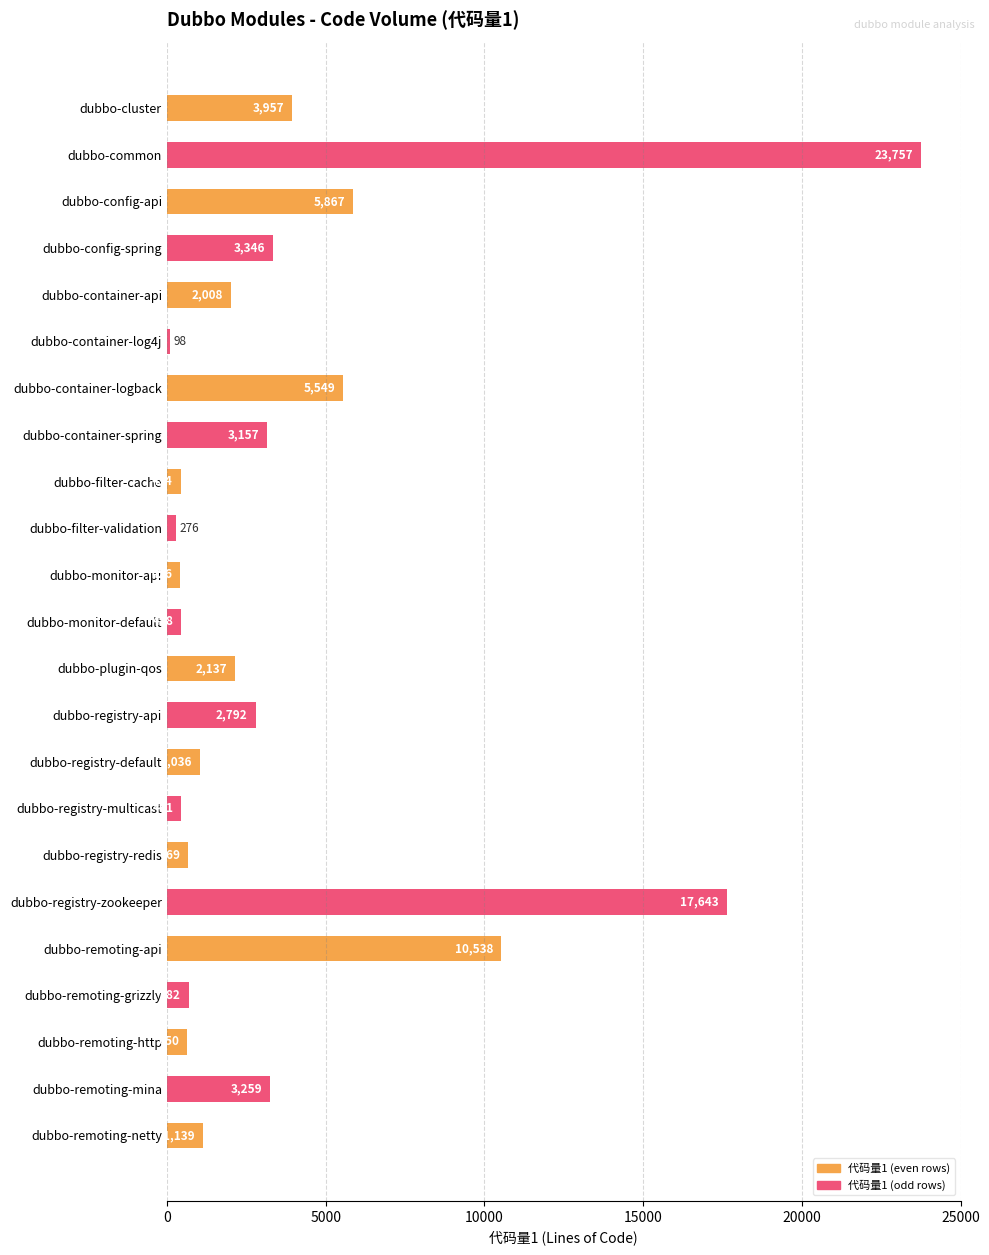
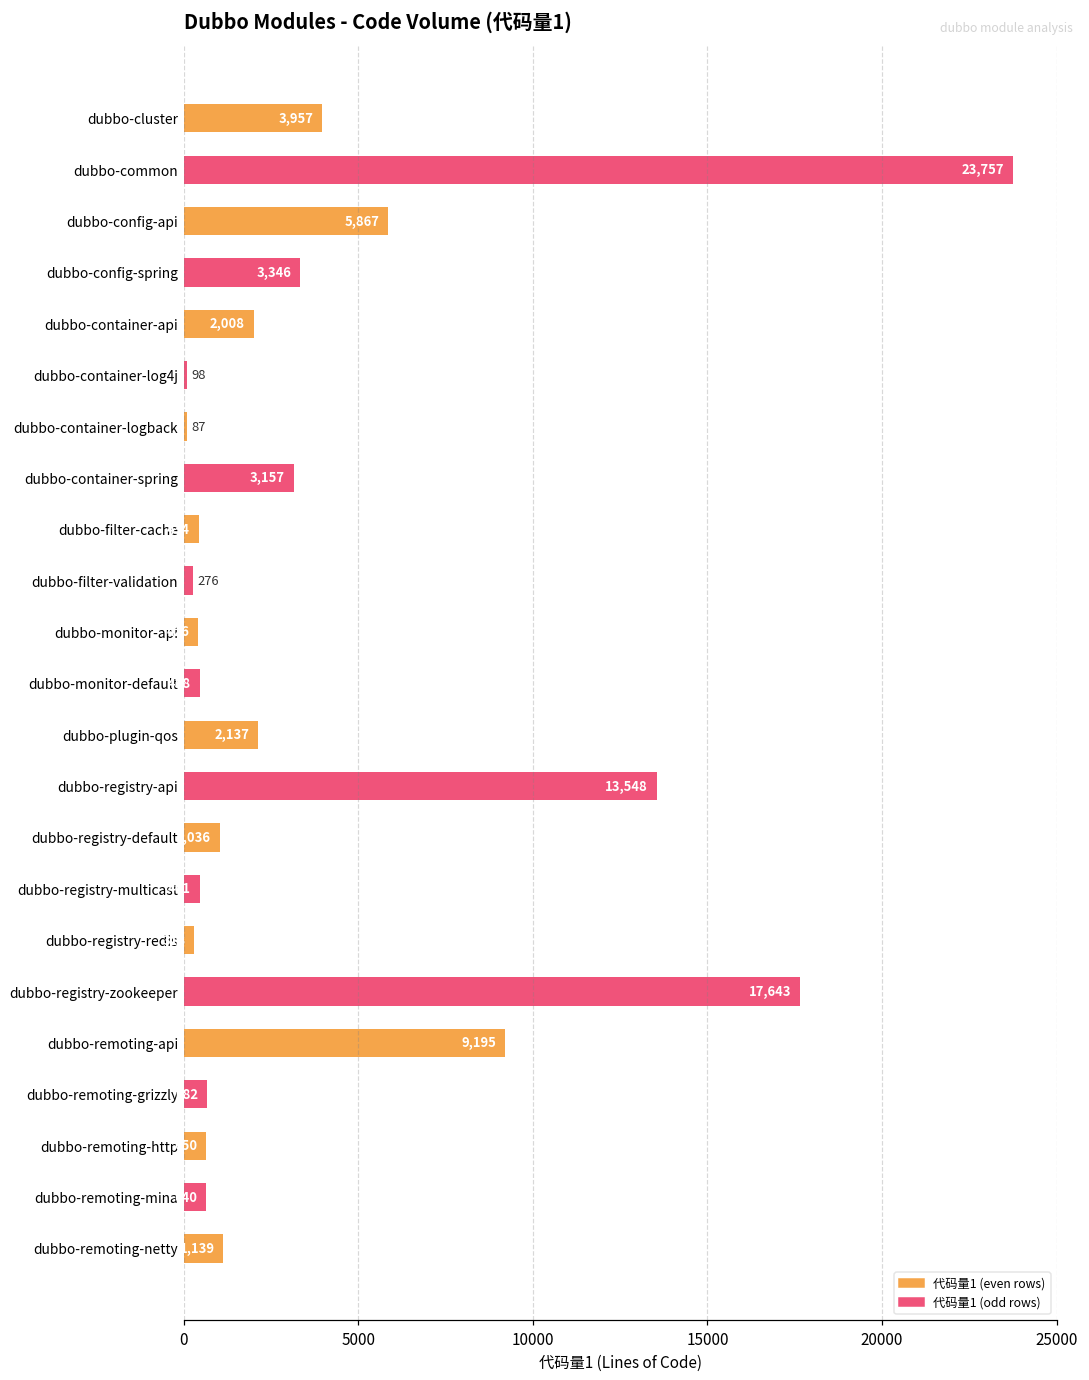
  {
    "dubbo-cluster": "3,957",
    "dubbo-common": "23,757",
    "dubbo-config-api": "5,867",
    "dubbo-config-spring": "3,346",
    "dubbo-container-api": "2,008",
    "dubbo-container-log4j": "98",
-   "dubbo-container-logback": "5,549",
+   "dubbo-container-logback": "87",
    "dubbo-container-spring": "3,157",
    "dubbo-filter-validation": "276",
    "dubbo-plugin-qos": "2,137",
-   "dubbo-registry-api": "2,792",
+   "dubbo-registry-api": "13,548",
    "dubbo-registry-default": "1,036",
-   "dubbo-registry-redis": "700",
+   "dubbo-registry-redis": "300",
    "dubbo-registry-zookeeper": "17,643",
-   "dubbo-remoting-api": "10,538",
+   "dubbo-remoting-api": "9,195",
    "dubbo-remoting-grizzly": "682",
    "dubbo-remoting-http": "650",
-   "dubbo-remoting-mina": "3,259",
+   "dubbo-remoting-mina": "640",
    "dubbo-remoting-netty": "1,139"
  }
